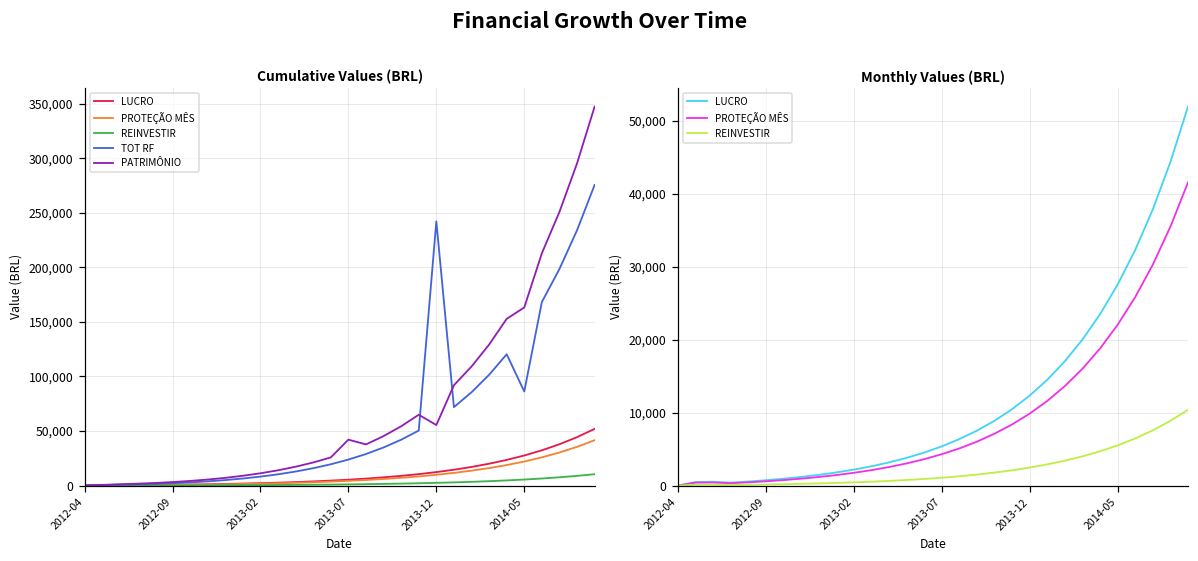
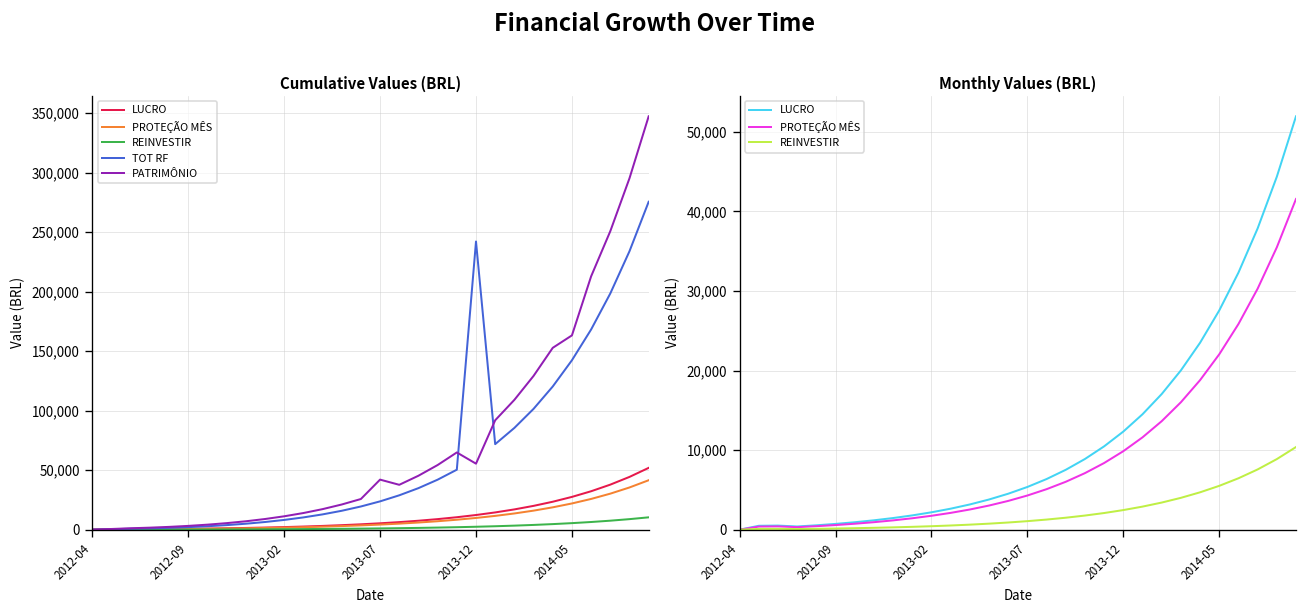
  {
    "Cumulative Values (BRL)": {
      "TOT RF": {
        "2013-02": "10,000",
        "2013-07": "20,000",
        "2013-12": "240,000",
-       "2014-05": "90,000"
+       "2014-05": "140,000"
      },
      "PATRIMÔNIO": {
        "2013-02": "10,000",
        "2013-07": "40,000",
        "2013-12": "60,000",
        "2014-05": "160,000"
      }
    },
    "Monthly Values (BRL)": {
      "LUCRO": {
        "2013-02": "2,000",
        "2013-07": "5,000",
        "2013-12": "12,000",
        "2014-05": "28,000"
      },
      "PROTEÇÃO MÊS": {
        "2013-02": "2,000",
        "2013-07": "4,000",
        "2013-12": "10,000",
        "2014-05": "22,000"
      },
      "REINVESTIR": {
        "2012-09": "0",
        "2013-02": "0",
        "2013-07": "1,000",
        "2013-12": "2,000",
        "2014-05": "6,000"
      }
    }
  }
